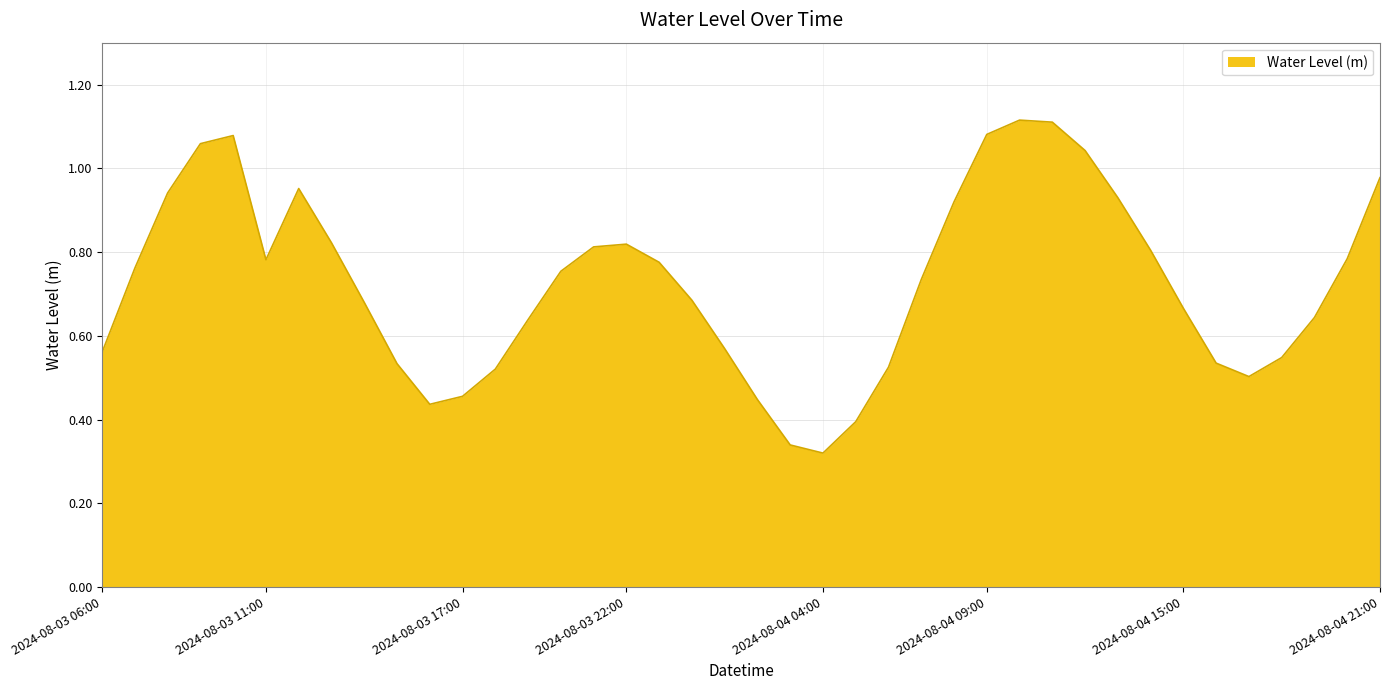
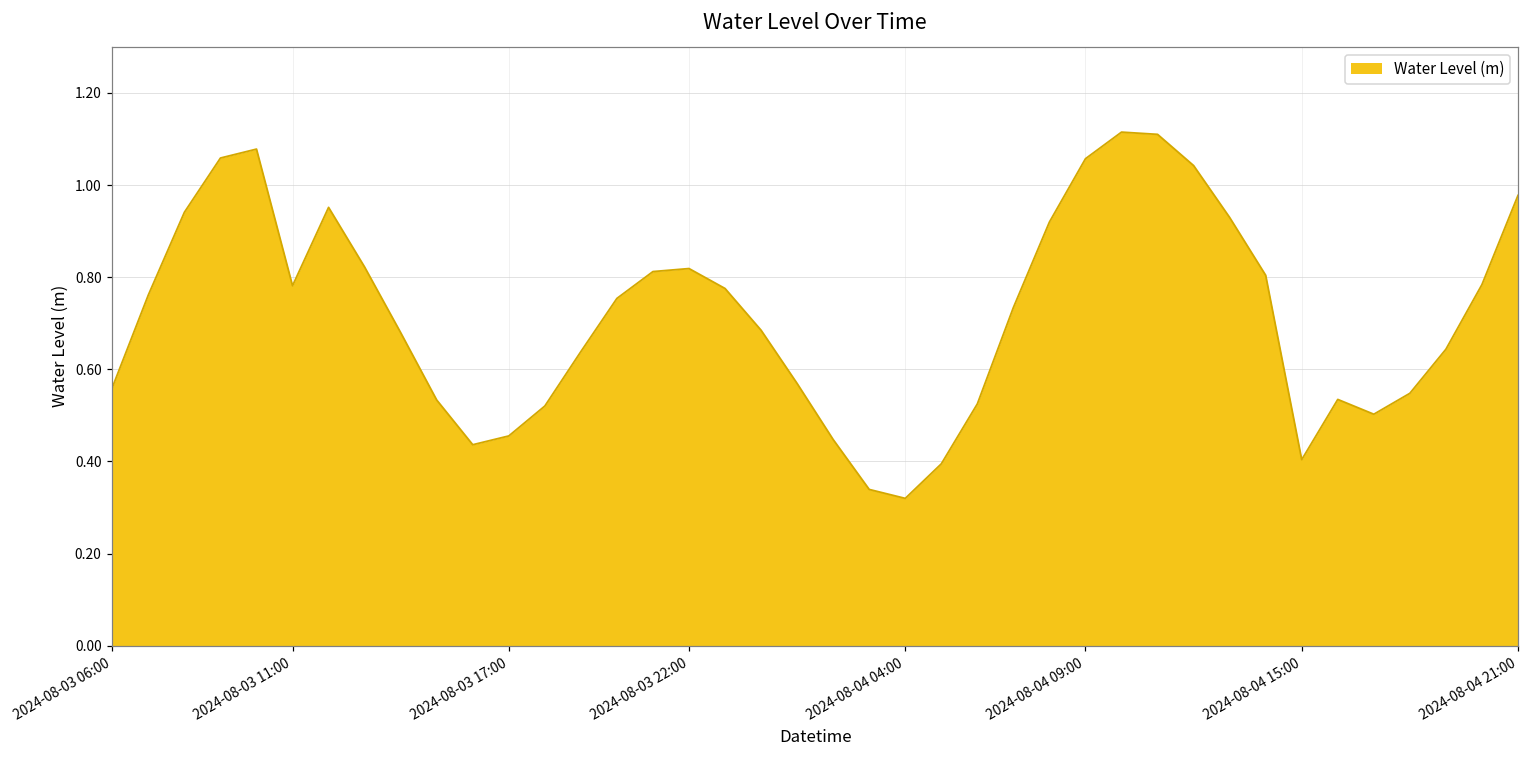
  {
    "2024-08-03 06:00": 0.56,
    "2024-08-03 11:00": 0.78,
    "2024-08-03 17:00": 0.46,
    "2024-08-03 22:00": 0.82,
    "2024-08-04 04:00": 0.32,
-   "2024-08-04 09:00": 1.08,
-   "2024-08-04 15:00": 0.67,
+   "2024-08-04 09:00": 1.06,
+   "2024-08-04 15:00": 0.40,
    "2024-08-04 21:00": 0.98
  }
